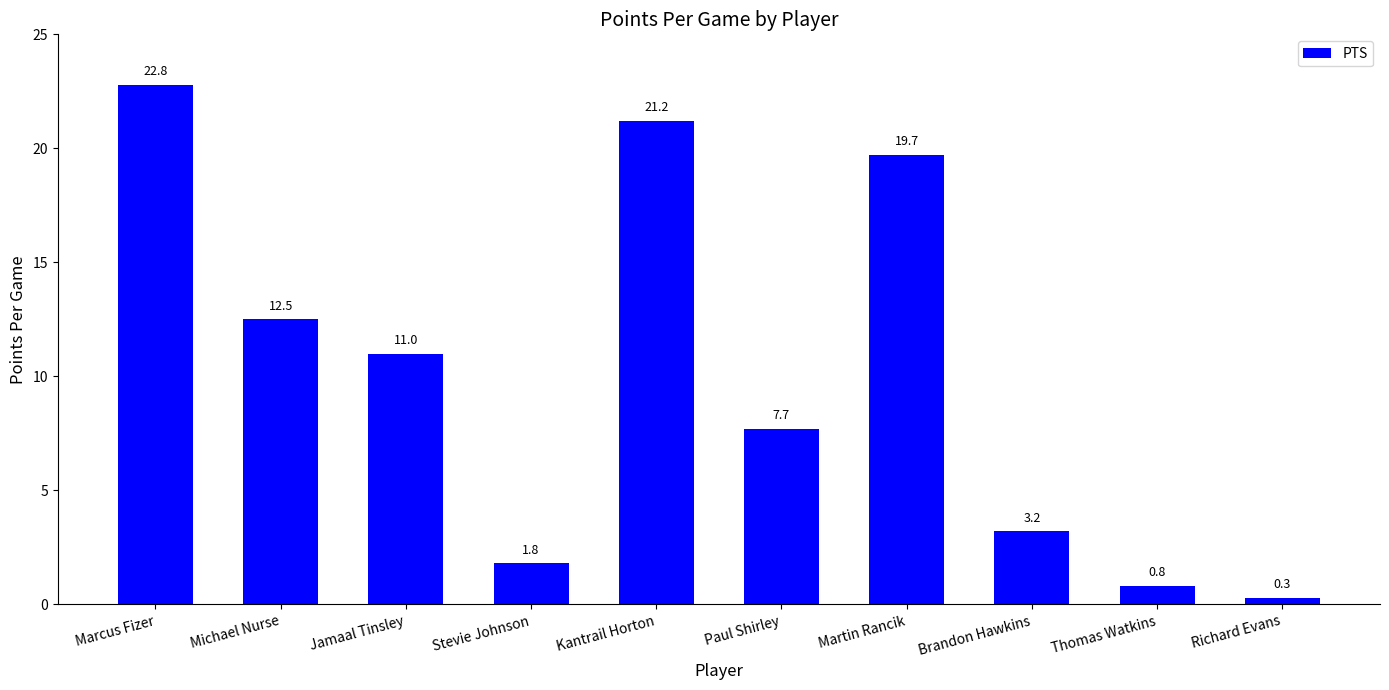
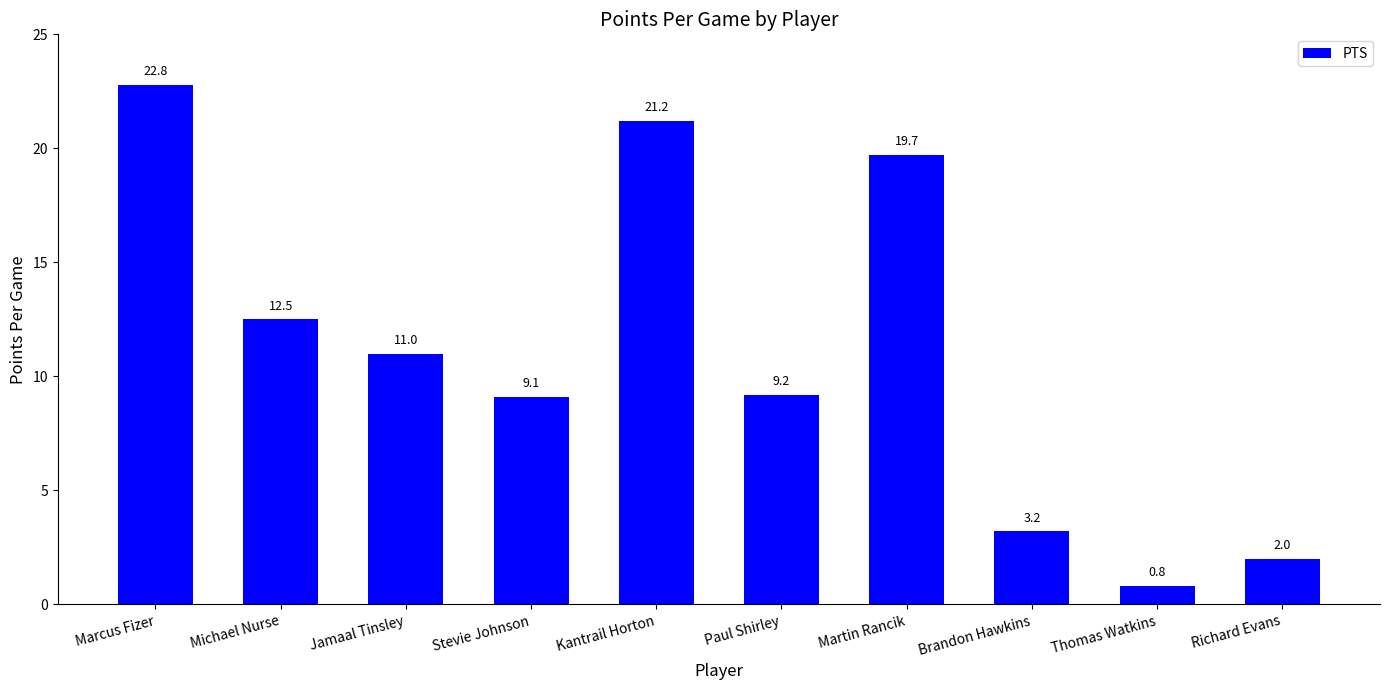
  {
    "Marcus Fizer": 22.8,
    "Michael Nurse": 12.5,
    "Jamaal Tinsley": 11.0,
-   "Stevie Johnson": 1.8,
+   "Stevie Johnson": 9.1,
    "Kantrail Horton": 21.2,
-   "Paul Shirley": 7.7,
+   "Paul Shirley": 9.2,
    "Martin Rancik": 19.7,
    "Brandon Hawkins": 3.2,
    "Thomas Watkins": 0.8,
-   "Richard Evans": 0.3
+   "Richard Evans": 2.0
  }
